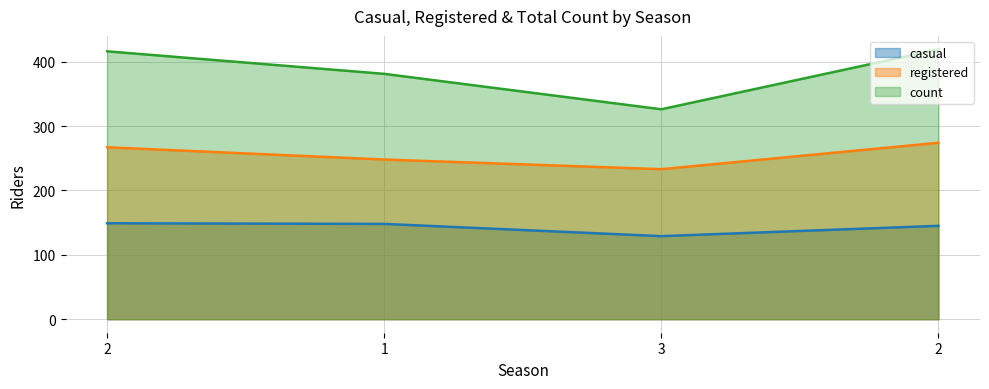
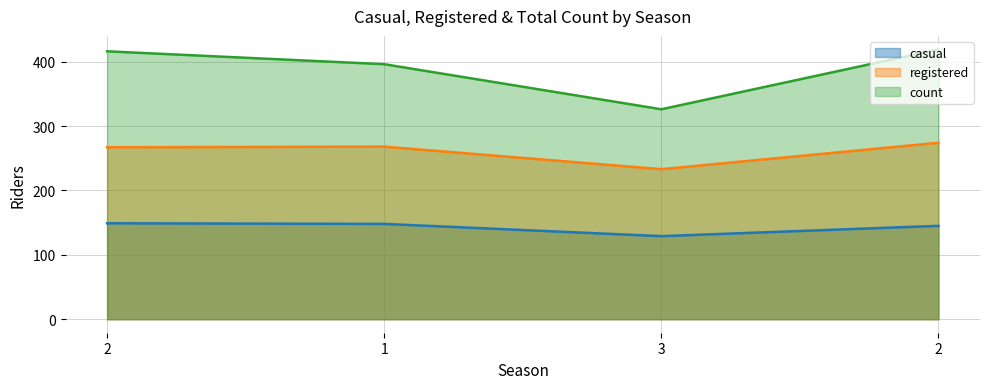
  {
    "casual": {
      "1": 150,
      "3": 130
    },
    "registered": {
-     "1": 250,
+     "1": 270,
      "3": 230
    },
    "count": {
-     "1": 380,
+     "1": 400,
      "3": 330
    }
  }
